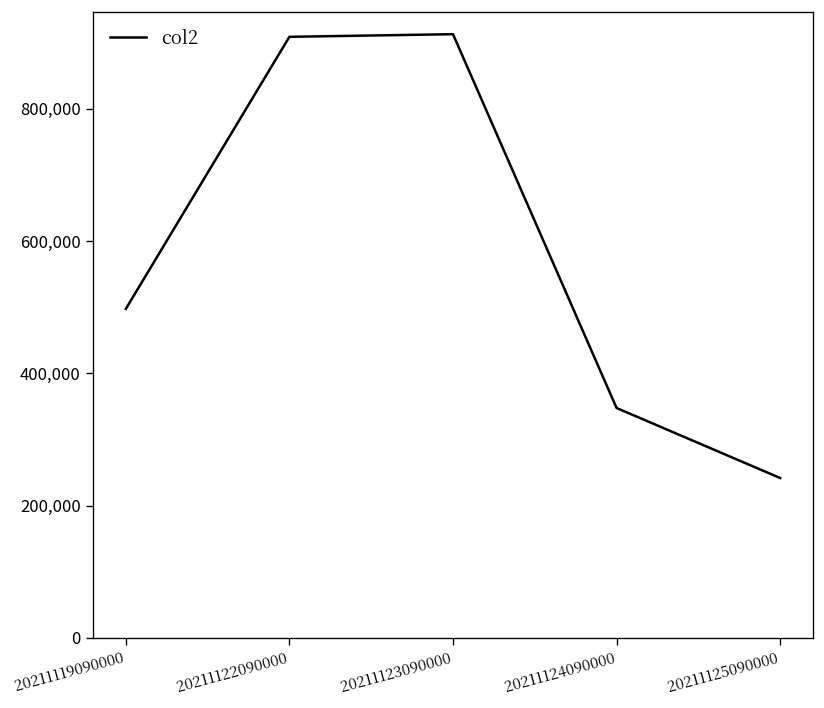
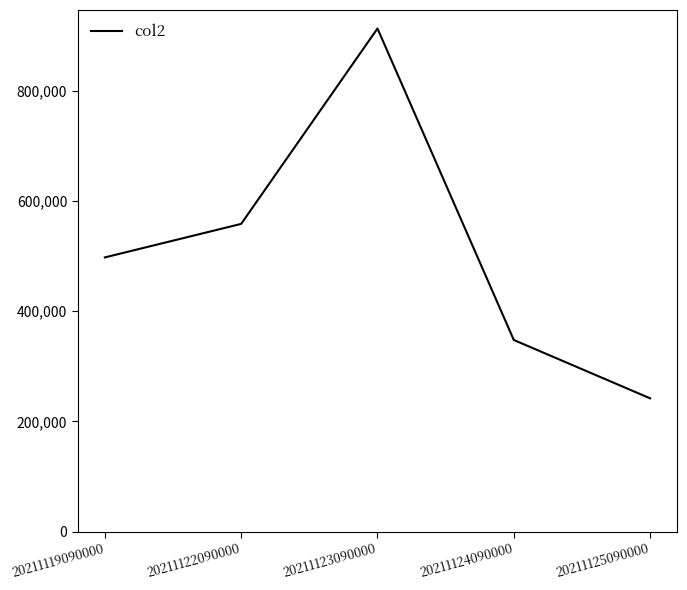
  {
    "20211119090000": "500,000",
-   "20211122090000": "910,000",
+   "20211122090000": "560,000",
    "20211123090000": "910,000",
    "20211124090000": "350,000",
    "20211125090000": "240,000"
  }
